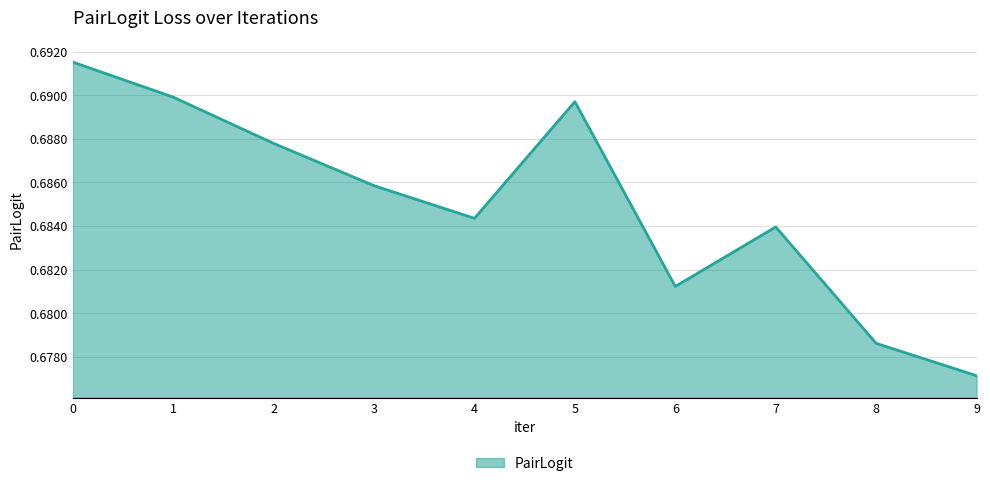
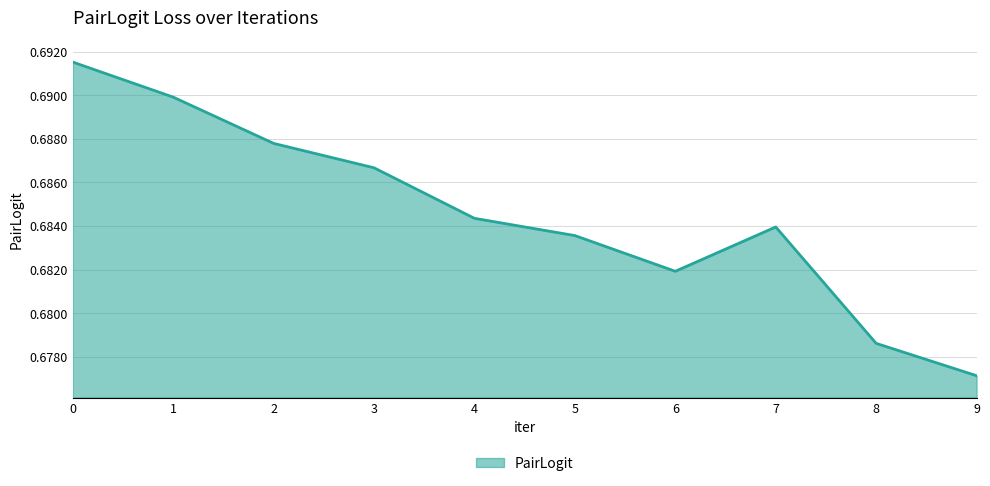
  {
    "0": 0.6915,
    "1": 0.6899,
    "2": 0.6878,
-   "3": 0.6859,
+   "3": 0.6867,
    "4": 0.6844,
-   "5": 0.6897,
-   "6": 0.6812,
+   "5": 0.6836,
+   "6": 0.6819,
    "7": 0.6840,
    "8": 0.6786,
    "9": 0.6771
  }
